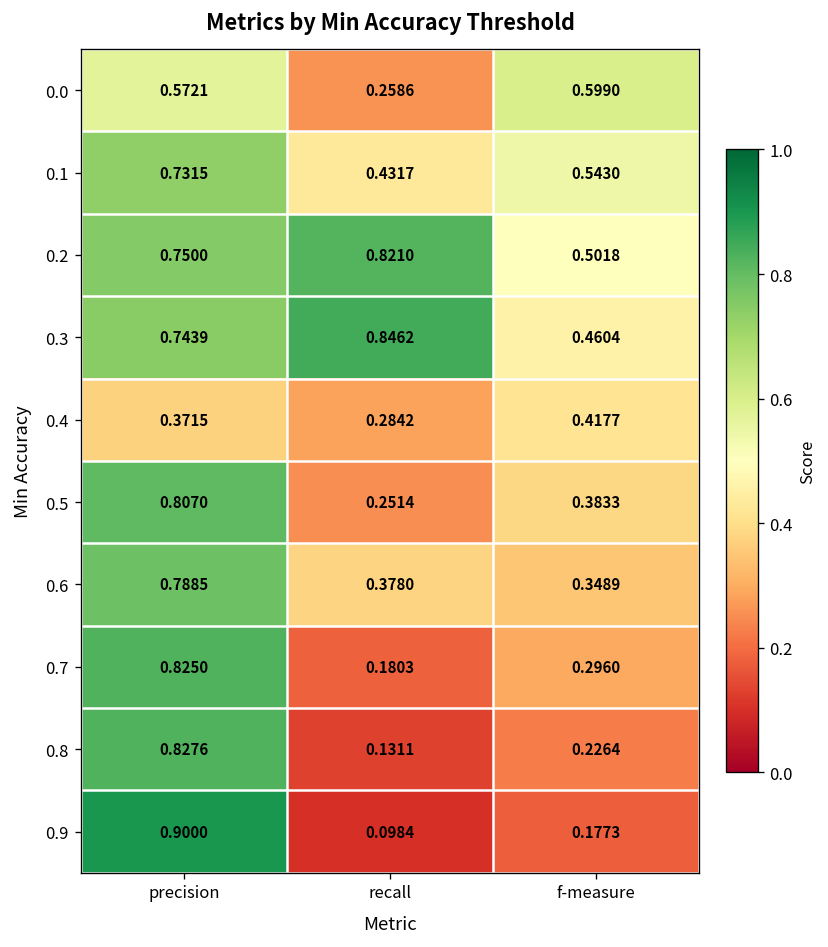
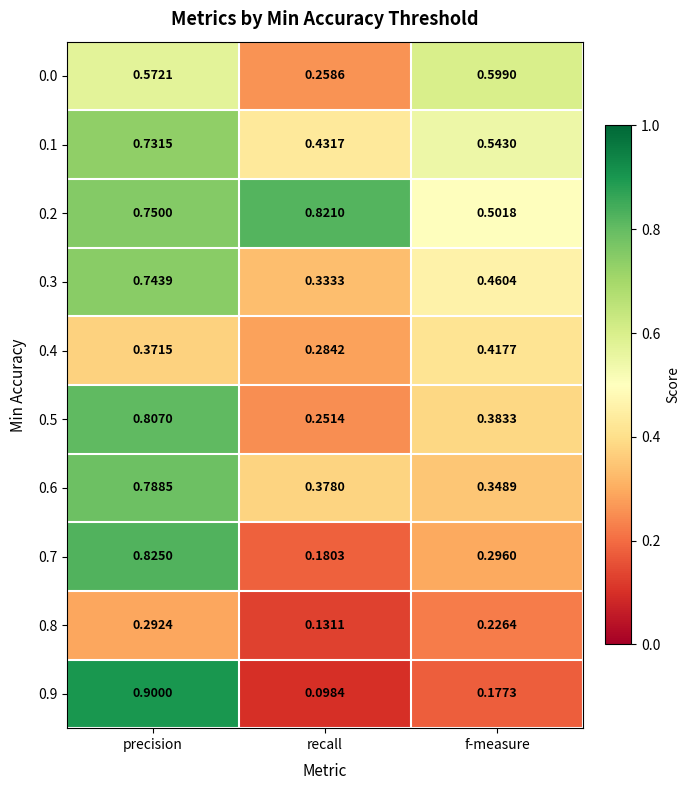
  {
    "0.0": {
      "precision": 0.5721,
      "recall": 0.2586,
      "f-measure": 0.5990
    },
    "0.1": {
      "precision": 0.7315,
      "recall": 0.4317,
      "f-measure": 0.5430
    },
    "0.2": {
      "precision": 0.7500,
      "recall": 0.8210,
      "f-measure": 0.5018
    },
    "0.3": {
      "precision": 0.7439,
-     "recall": 0.8462,
+     "recall": 0.3333,
      "f-measure": 0.4604
    },
    "0.4": {
      "precision": 0.3715,
      "recall": 0.2842,
      "f-measure": 0.4177
    },
    "0.5": {
      "precision": 0.8070,
      "recall": 0.2514,
      "f-measure": 0.3833
    },
    "0.6": {
      "precision": 0.7885,
      "recall": 0.3780,
      "f-measure": 0.3489
    },
    "0.7": {
      "precision": 0.8250,
      "recall": 0.1803,
      "f-measure": 0.2960
    },
    "0.8": {
-     "precision": 0.8276,
+     "precision": 0.2924,
      "recall": 0.1311,
      "f-measure": 0.2264
    },
    "0.9": {
      "precision": 0.9000,
      "recall": 0.0984,
      "f-measure": 0.1773
    }
  }
